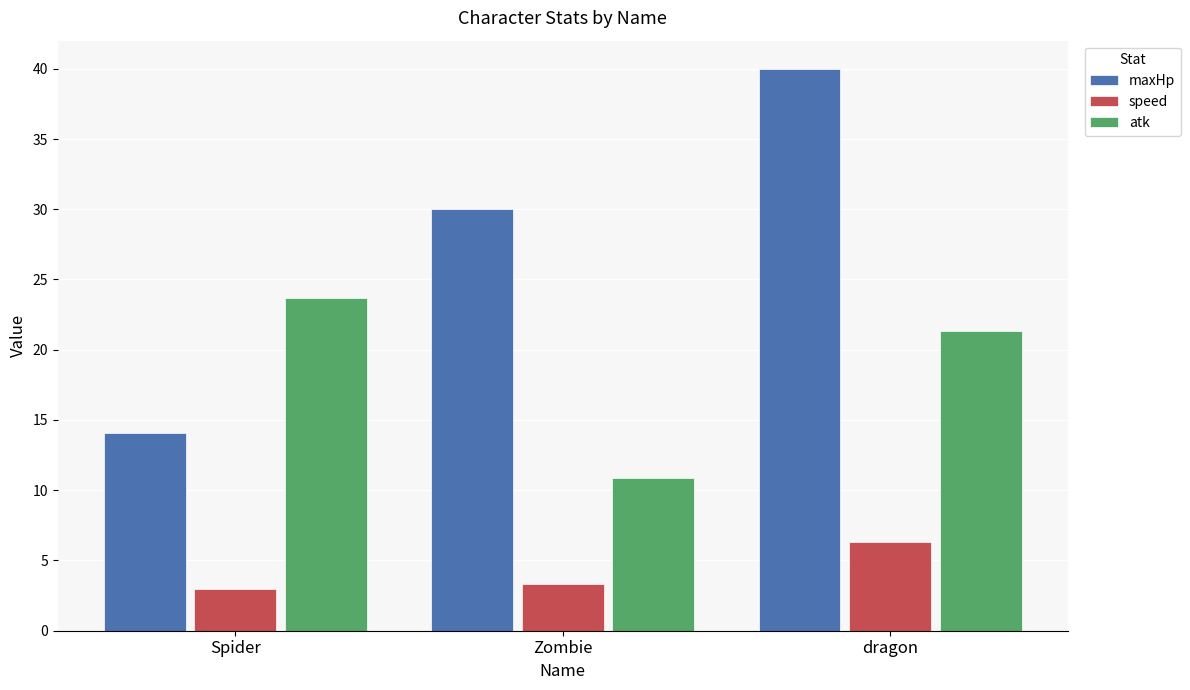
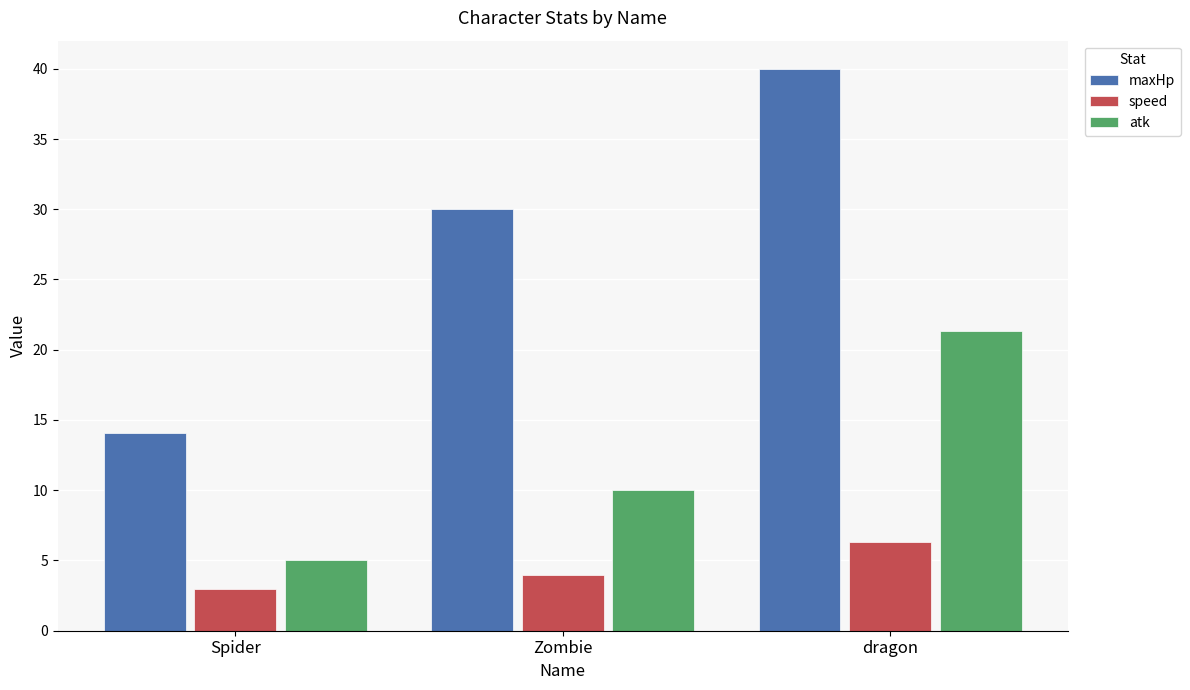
  {
    "maxHp": {
      "Spider": 14.1,
      "Zombie": 30.0,
      "dragon": 40.0
    },
    "speed": {
      "Spider": 3.0,
-     "Zombie": 3.3,
+     "Zombie": 4.0,
      "dragon": 6.3
    },
    "atk": {
-     "Spider": 23.7,
-     "Zombie": 10.9,
+     "Spider": 5.0,
+     "Zombie": 10.0,
      "dragon": 21.3
    }
  }
